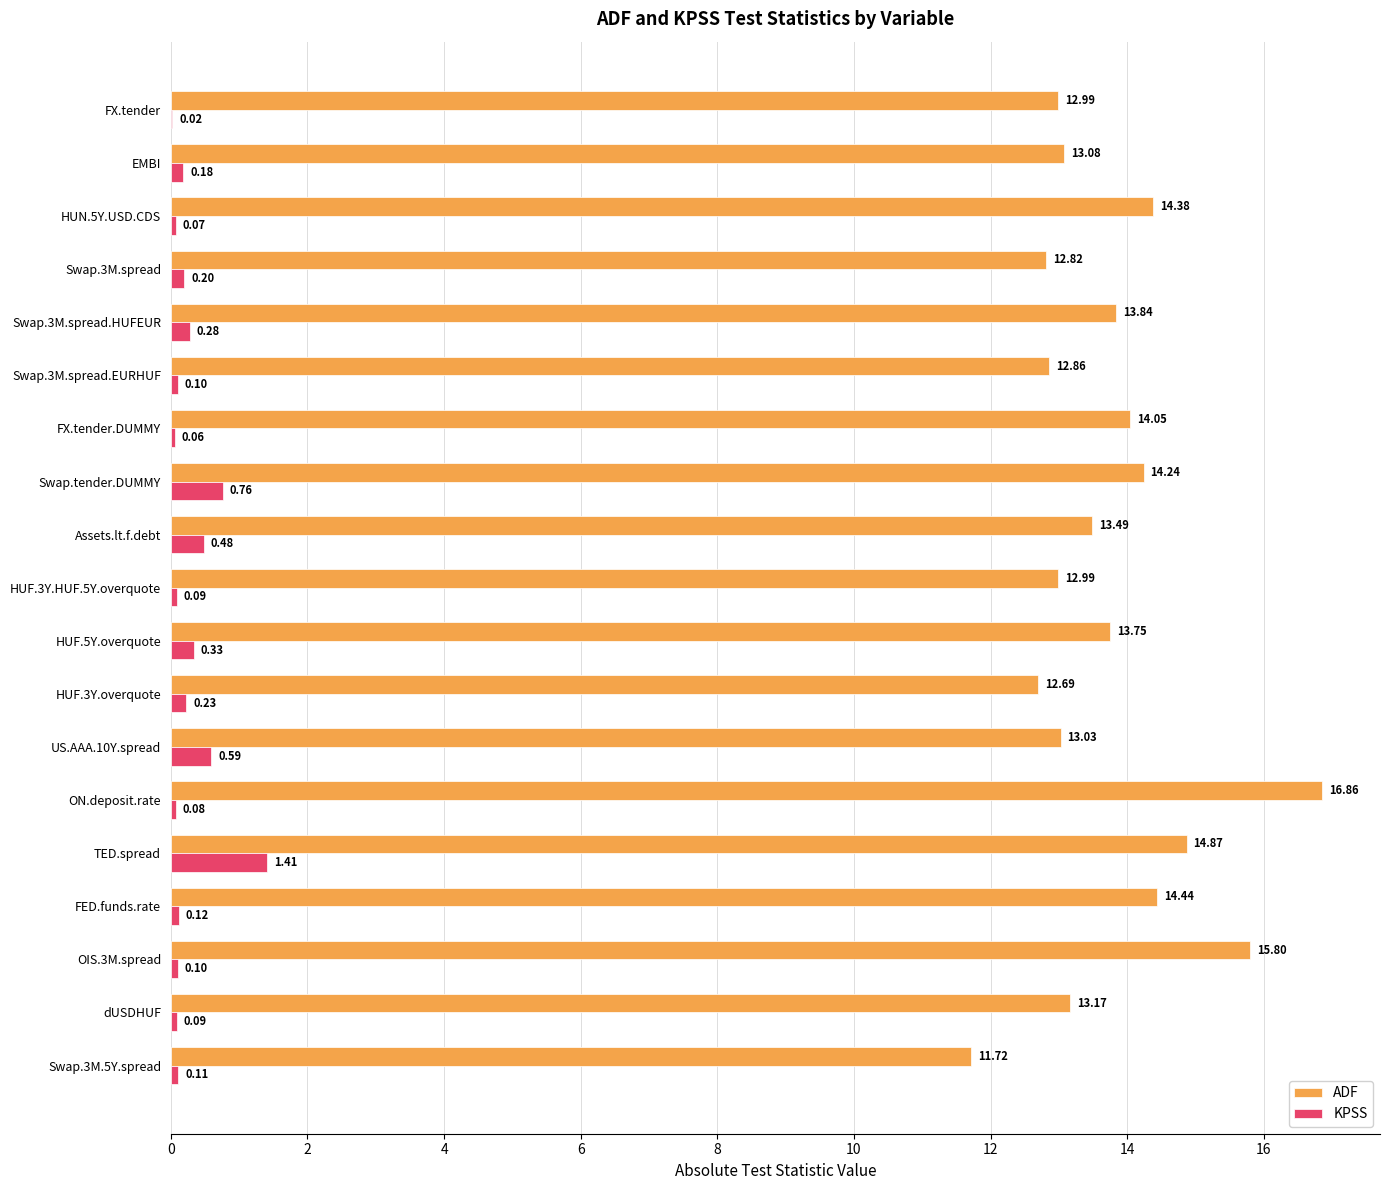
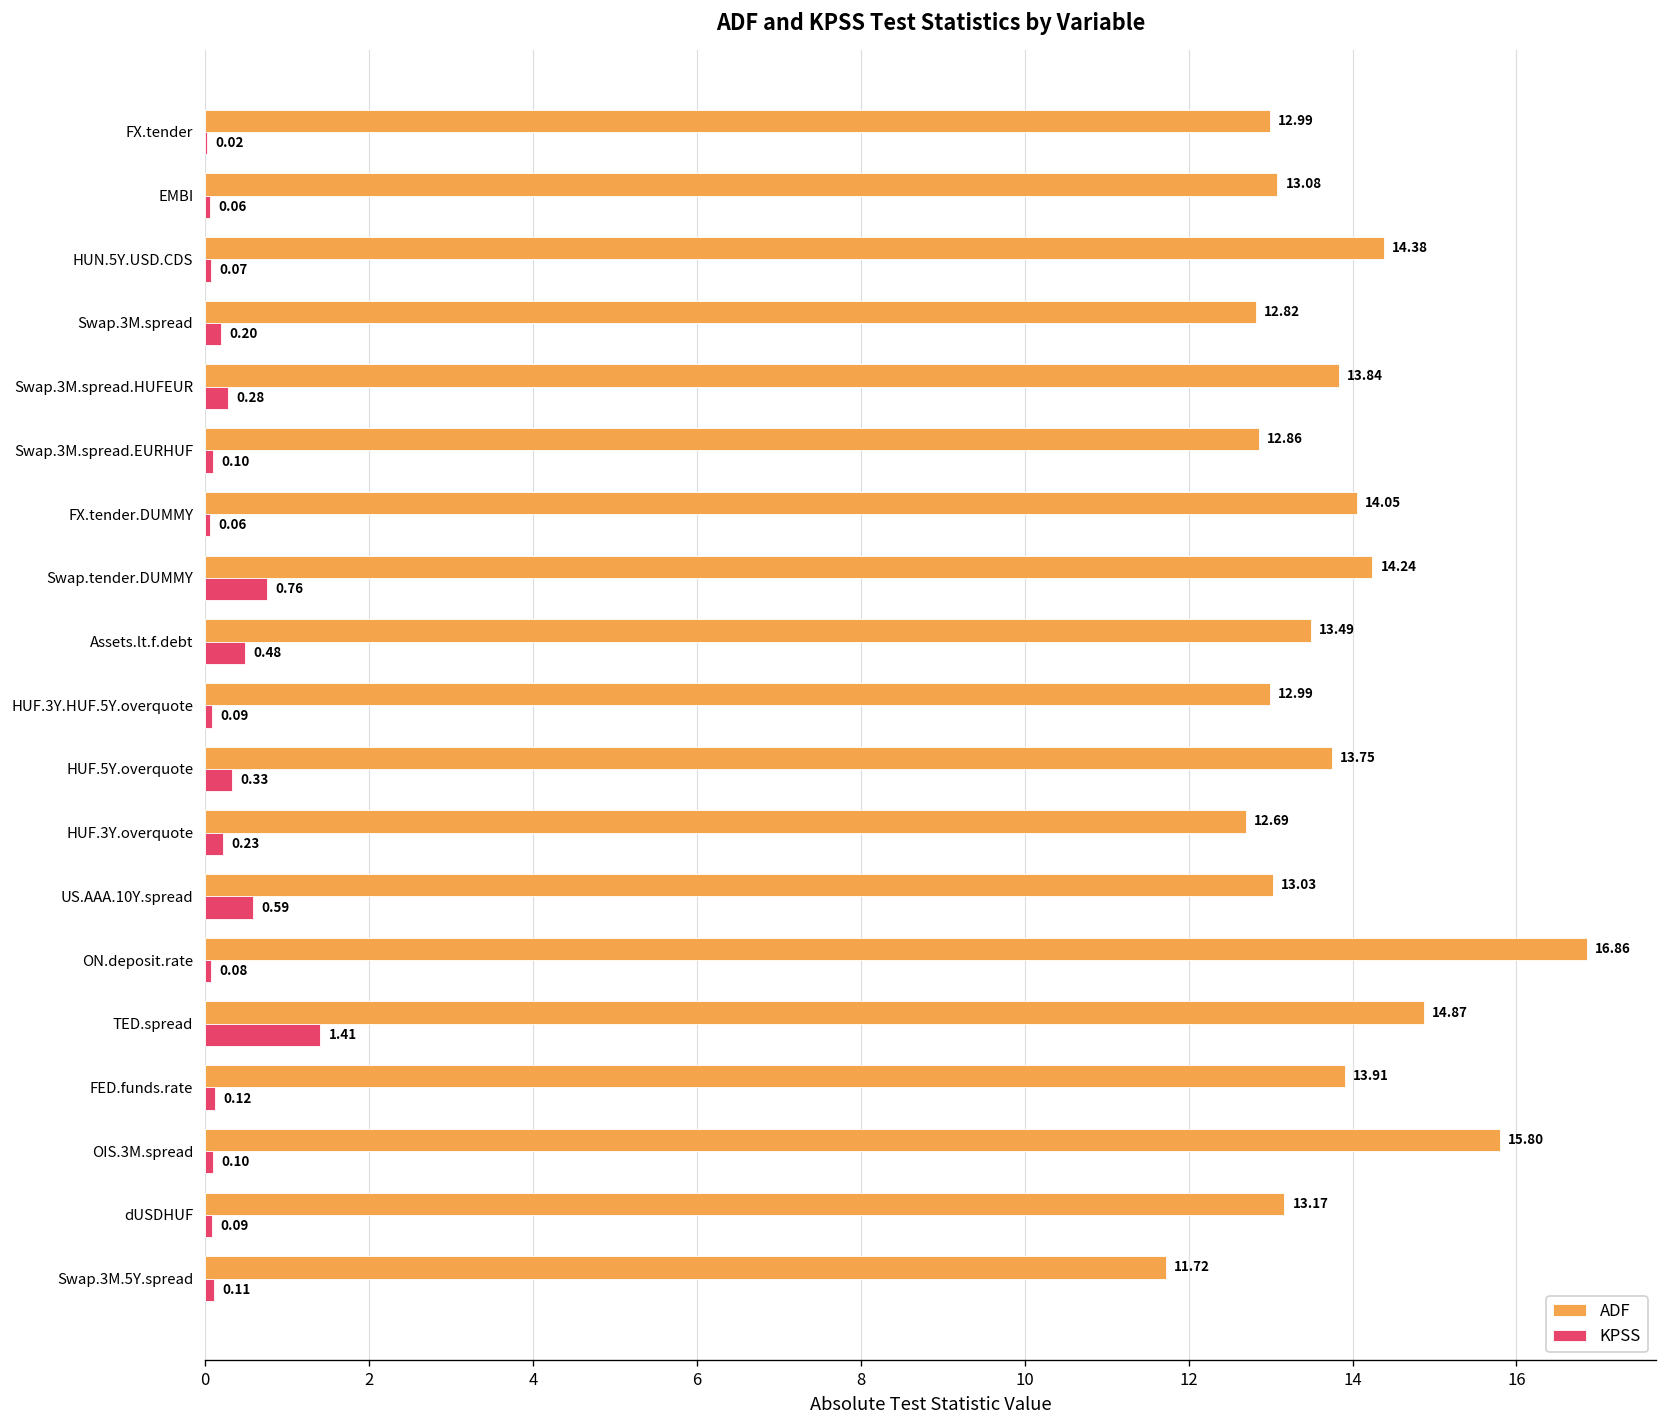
  {
    "ADF": {
      "FX.tender": 12.99,
      "EMBI": 13.08,
      "HUN.5Y.USD.CDS": 14.38,
      "Swap.3M.spread": 12.82,
      "Swap.3M.spread.HUFEUR": 13.84,
      "Swap.3M.spread.EURHUF": 12.86,
      "FX.tender.DUMMY": 14.05,
      "Swap.tender.DUMMY": 14.24,
      "Assets.lt.f.debt": 13.49,
      "HUF.3Y.HUF.5Y.overquote": 12.99,
      "HUF.5Y.overquote": 13.75,
      "HUF.3Y.overquote": 12.69,
      "US.AAA.10Y.spread": 13.03,
      "ON.deposit.rate": 16.86,
      "TED.spread": 14.87,
-     "FED.funds.rate": 14.44,
+     "FED.funds.rate": 13.91,
      "OIS.3M.spread": 15.80,
      "dUSDHUF": 13.17,
      "Swap.3M.5Y.spread": 11.72
    },
    "KPSS": {
      "FX.tender": 0.02,
-     "EMBI": 0.18,
+     "EMBI": 0.06,
      "HUN.5Y.USD.CDS": 0.07,
      "Swap.3M.spread": 0.20,
      "Swap.3M.spread.HUFEUR": 0.28,
      "Swap.3M.spread.EURHUF": 0.10,
      "FX.tender.DUMMY": 0.06,
      "Swap.tender.DUMMY": 0.76,
      "Assets.lt.f.debt": 0.48,
      "HUF.3Y.HUF.5Y.overquote": 0.09,
      "HUF.5Y.overquote": 0.33,
      "HUF.3Y.overquote": 0.23,
      "US.AAA.10Y.spread": 0.59,
      "ON.deposit.rate": 0.08,
      "TED.spread": 1.41,
      "FED.funds.rate": 0.12,
      "OIS.3M.spread": 0.10,
      "dUSDHUF": 0.09,
      "Swap.3M.5Y.spread": 0.11
    }
  }
